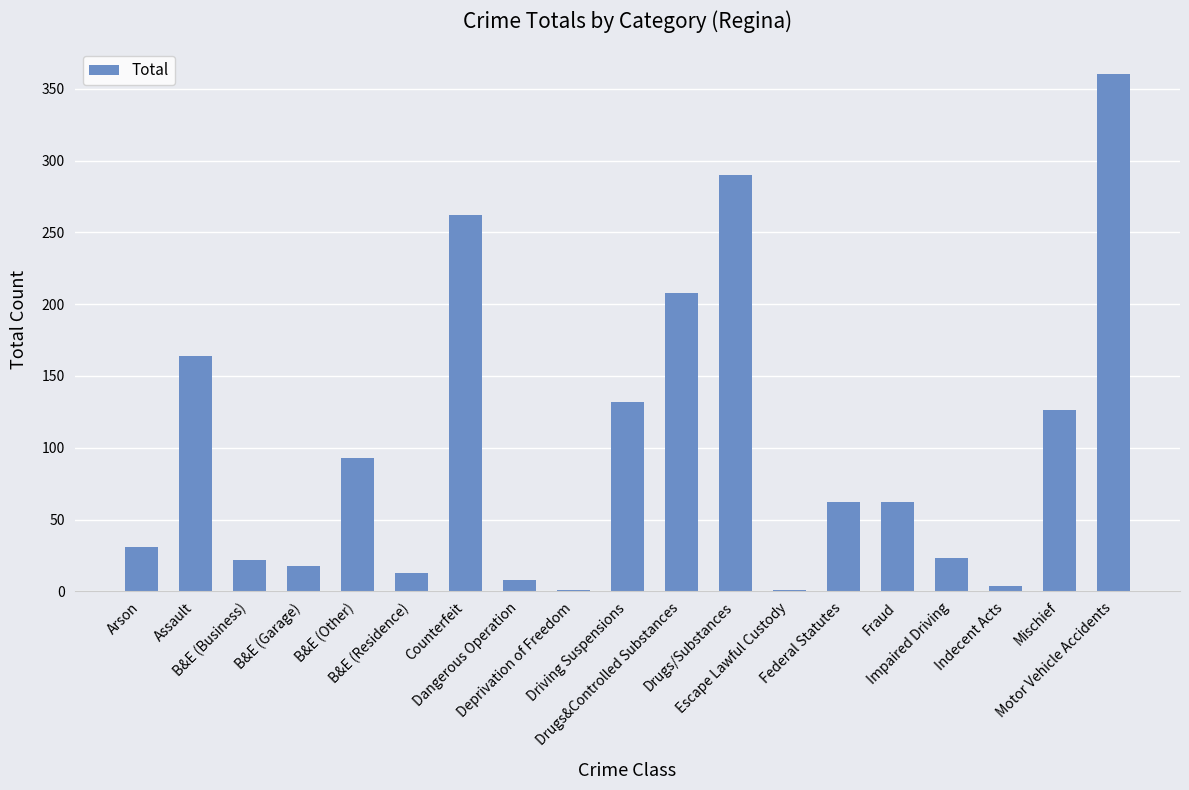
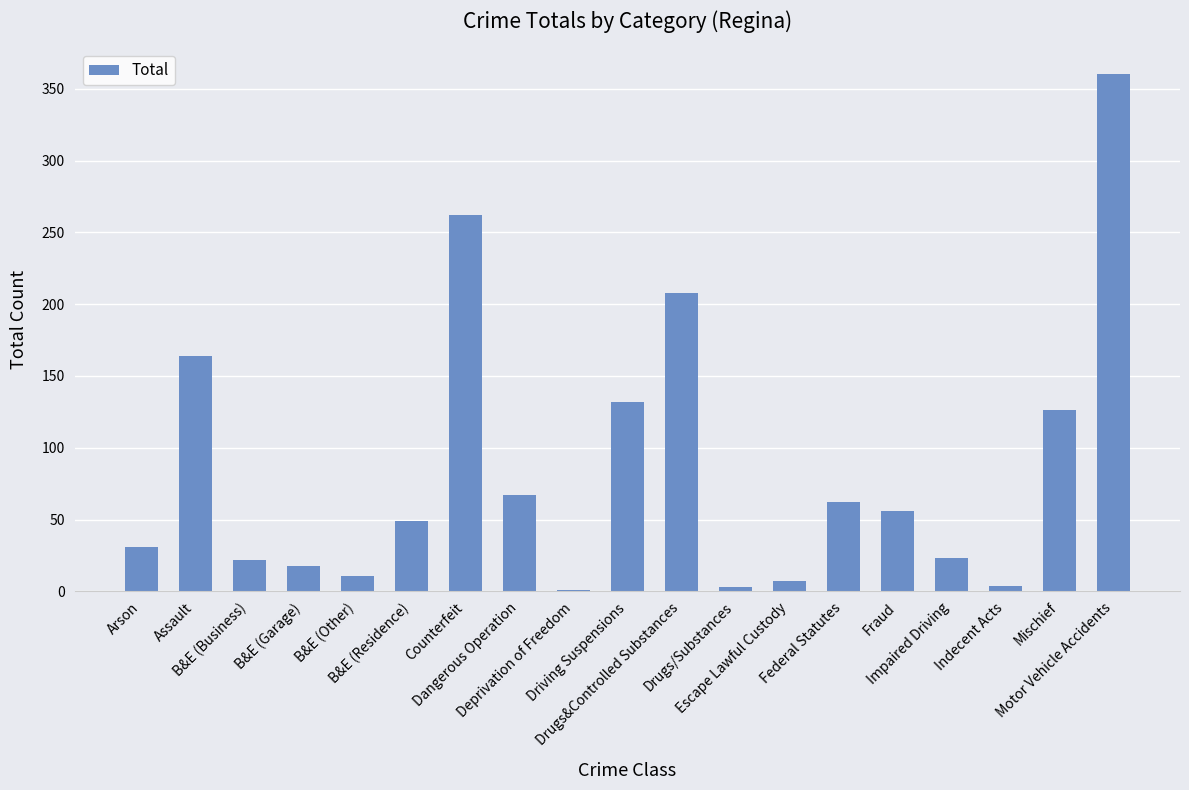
  {
    "Arson": 31,
    "Assault": 164,
    "B&E (Business)": 22,
    "B&E (Garage)": 18,
-   "B&E (Other)": 93,
-   "B&E (Residence)": 13,
+   "B&E (Other)": 11,
+   "B&E (Residence)": 49,
    "Counterfeit": 262,
-   "Dangerous Operation": 8,
+   "Dangerous Operation": 67,
    "Driving Suspensions": 132,
    "Drugs&Controlled Substances": 208,
-   "Drugs/Substances": 290,
-   "Escape Lawful Custody": 1,
+   "Drugs/Substances": 3,
+   "Escape Lawful Custody": 7,
    "Federal Statutes": 62,
-   "Fraud": 62,
+   "Fraud": 56,
    "Impaired Driving": 23,
    "Indecent Acts": 4,
    "Mischief": 126,
    "Motor Vehicle Accidents": 360
  }
